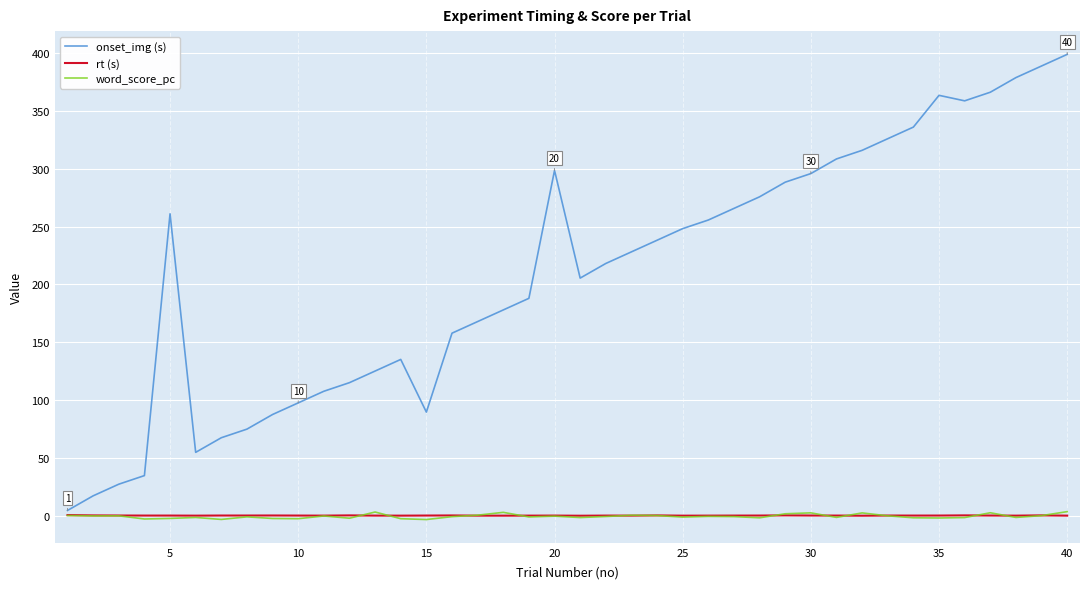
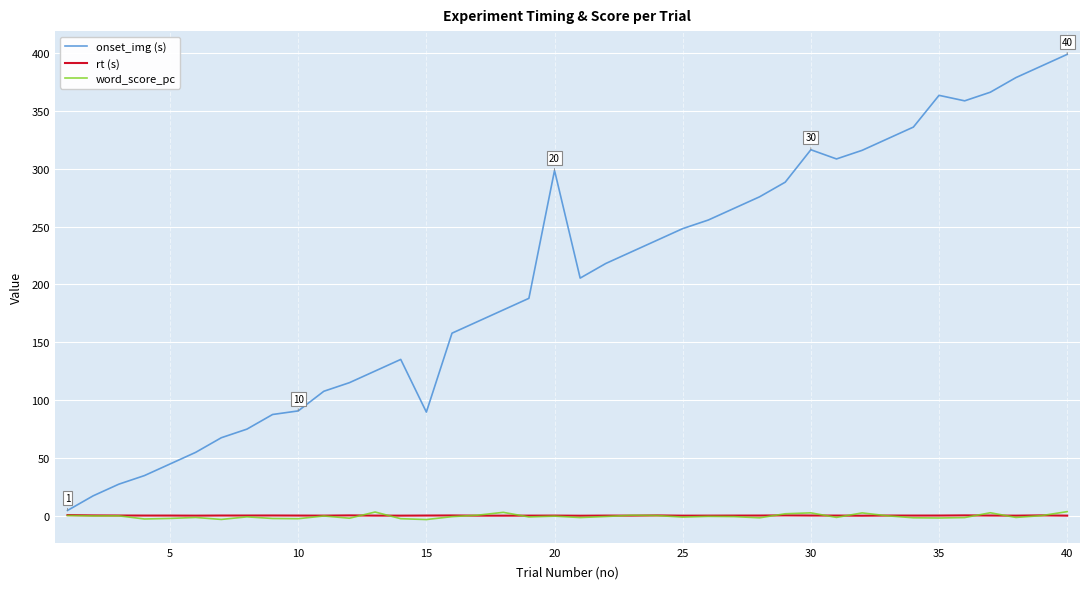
  {
    "onset_img (s)": {
-     "5": 261,
-     "10": 98,
+     "5": 45,
+     "10": 91,
      "15": 90,
      "25": 248,
-     "30": 296,
+     "30": 316,
      "35": 363
    },
    "rt (s)": {
      "5": 0,
      "10": 0,
      "15": 0,
      "30": 0,
      "40": 0
    },
    "word_score_pc": {
      "5": -2,
      "10": -2,
      "15": -3,
      "30": 3,
      "40": 4
    }
  }
